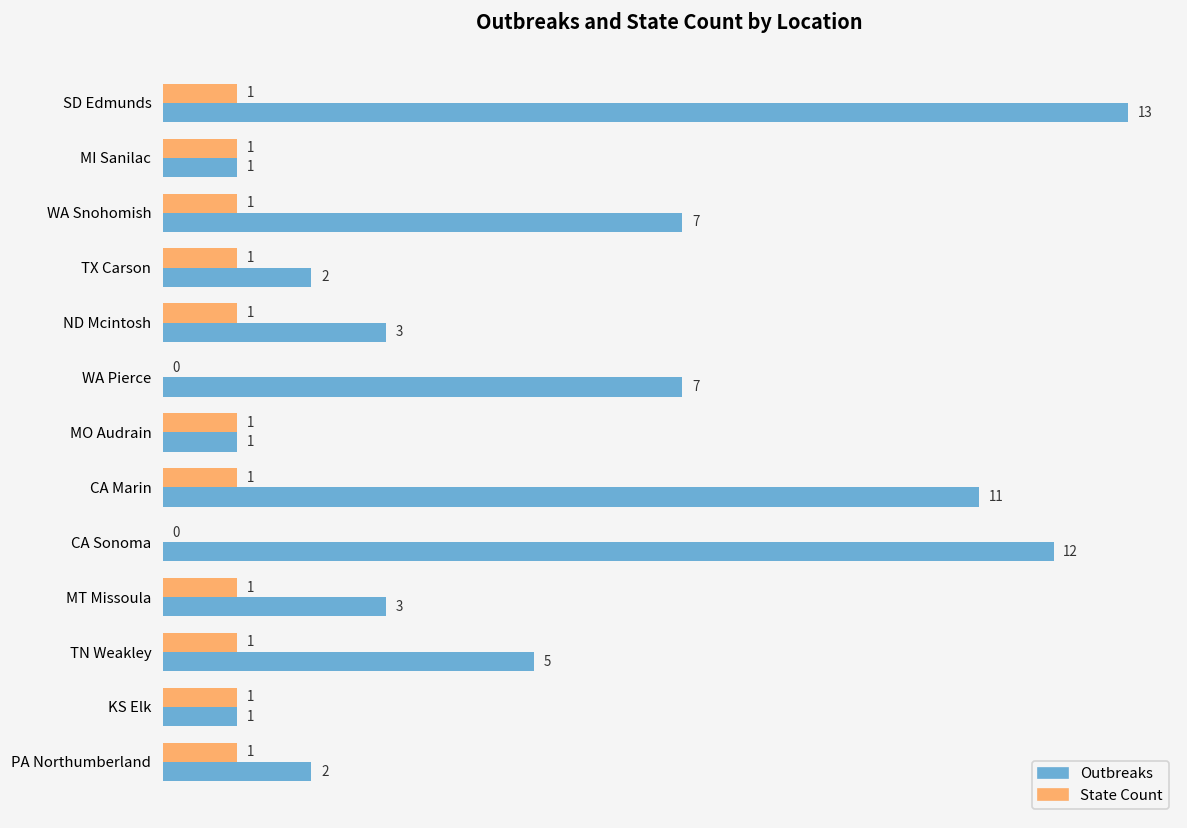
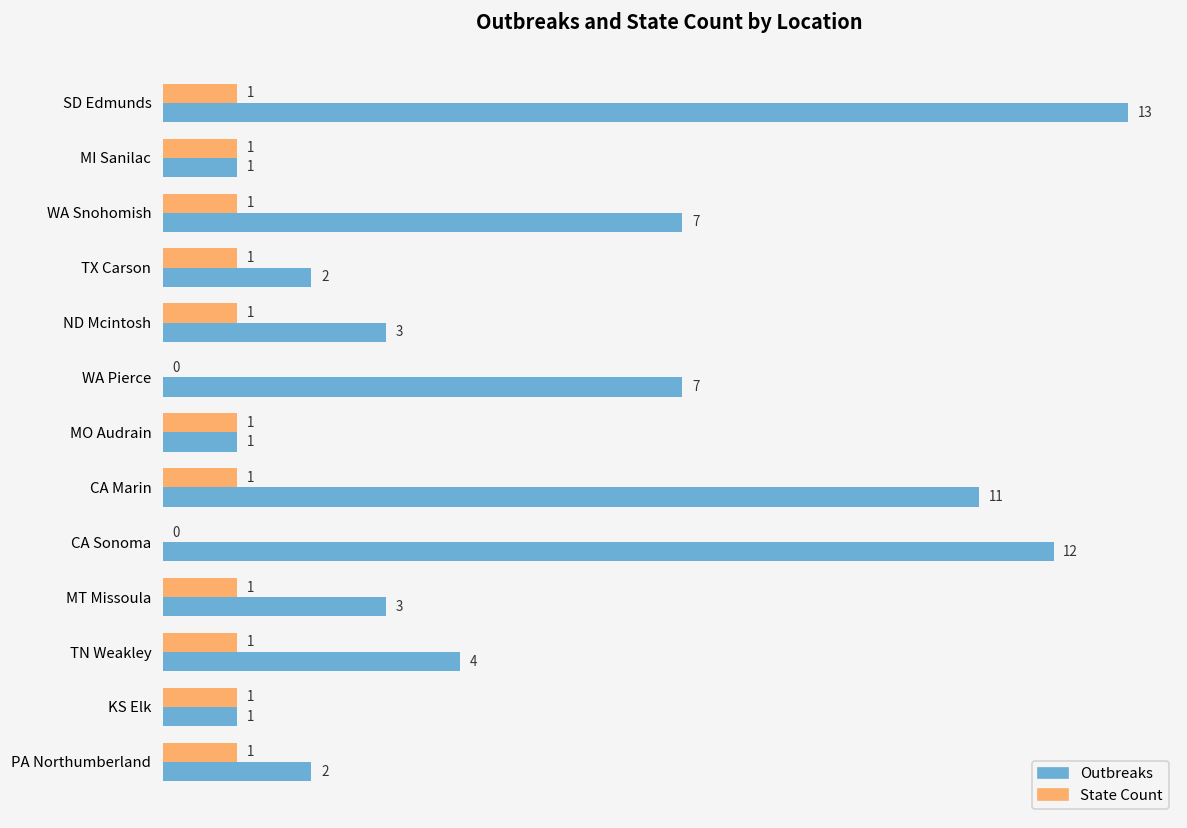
  {
    "Outbreaks": {
      "SD Edmunds": 13,
      "MI Sanilac": 1,
      "WA Snohomish": 7,
      "TX Carson": 2,
      "ND Mcintosh": 3,
      "WA Pierce": 7,
      "MO Audrain": 1,
      "CA Marin": 11,
      "CA Sonoma": 12,
      "MT Missoula": 3,
-     "TN Weakley": 5,
+     "TN Weakley": 4,
      "KS Elk": 1,
      "PA Northumberland": 2
    },
    "State Count": {
      "SD Edmunds": 1,
      "MI Sanilac": 1,
      "WA Snohomish": 1,
      "TX Carson": 1,
      "ND Mcintosh": 1,
      "WA Pierce": 0,
      "MO Audrain": 1,
      "CA Marin": 1,
      "CA Sonoma": 0,
      "MT Missoula": 1,
      "TN Weakley": 1,
      "KS Elk": 1,
      "PA Northumberland": 1
    }
  }
